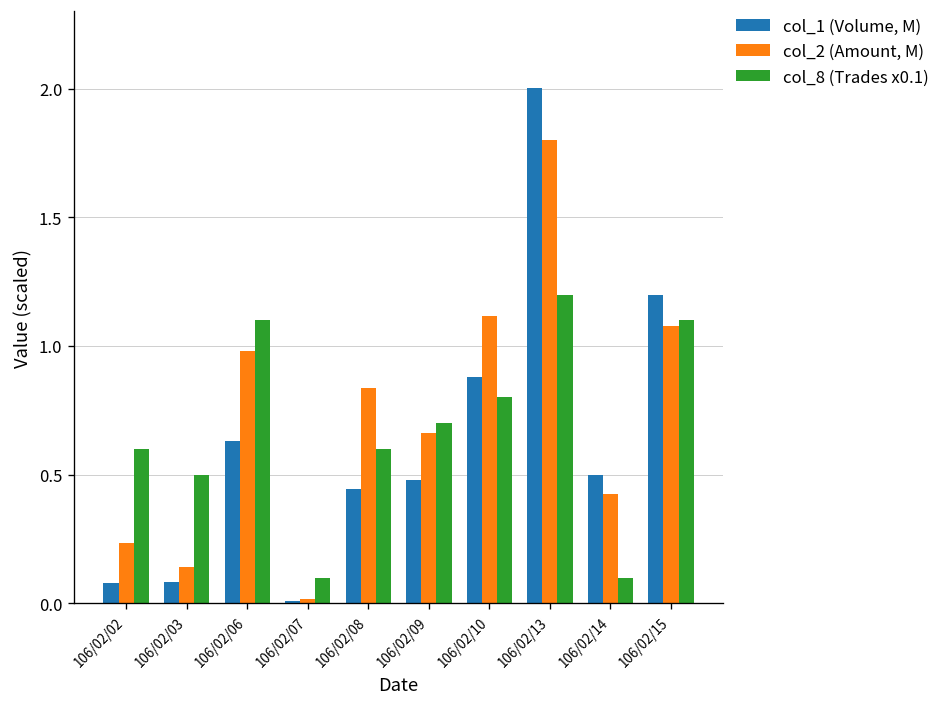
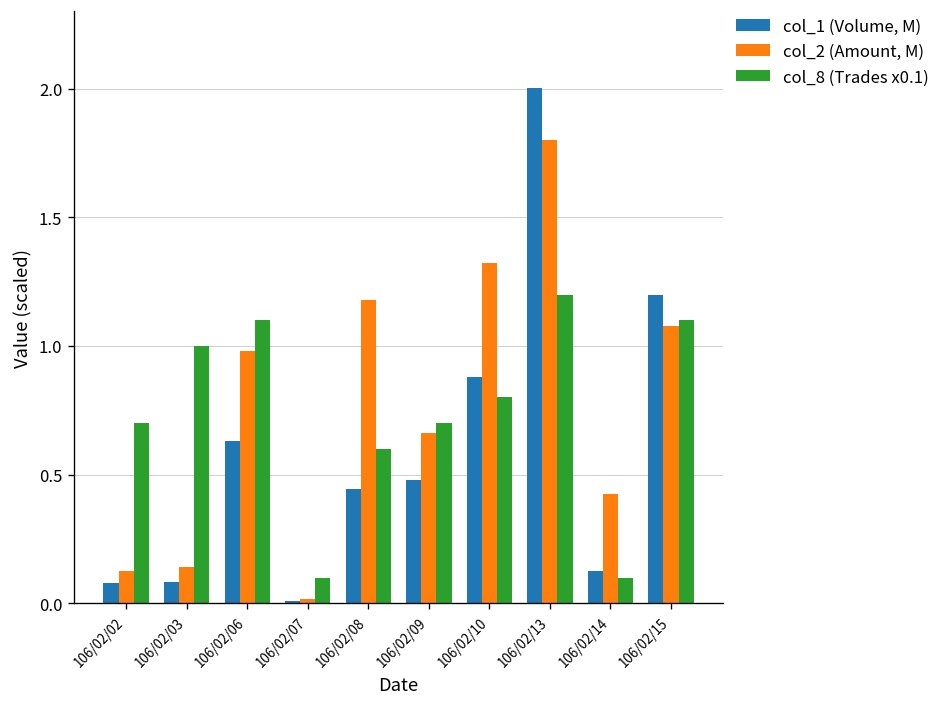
  {
    "col_1 (Volume, M)": {
      "106/02/02": 0.08,
      "106/02/03": 0.08,
      "106/02/06": 0.63,
      "106/02/08": 0.44,
      "106/02/09": 0.48,
      "106/02/10": 0.88,
      "106/02/13": 2.00,
-     "106/02/14": 0.50,
+     "106/02/14": 0.12,
      "106/02/15": 1.20
    },
    "col_2 (Amount, M)": {
-     "106/02/02": 0.23,
+     "106/02/02": 0.12,
      "106/02/03": 0.14,
      "106/02/06": 0.98,
      "106/02/07": 0.01,
-     "106/02/08": 0.84,
+     "106/02/08": 1.18,
      "106/02/09": 0.66,
-     "106/02/10": 1.12,
+     "106/02/10": 1.32,
      "106/02/13": 1.80,
      "106/02/14": 0.42,
      "106/02/15": 1.08
    },
    "col_8 (Trades x0.1)": {
-     "106/02/02": 0.60,
-     "106/02/03": 0.50,
+     "106/02/02": 0.70,
+     "106/02/03": 1.00,
      "106/02/06": 1.10,
      "106/02/07": 0.10,
      "106/02/08": 0.60,
      "106/02/09": 0.70,
      "106/02/10": 0.80,
      "106/02/13": 1.20,
      "106/02/14": 0.10,
      "106/02/15": 1.10
    }
  }
